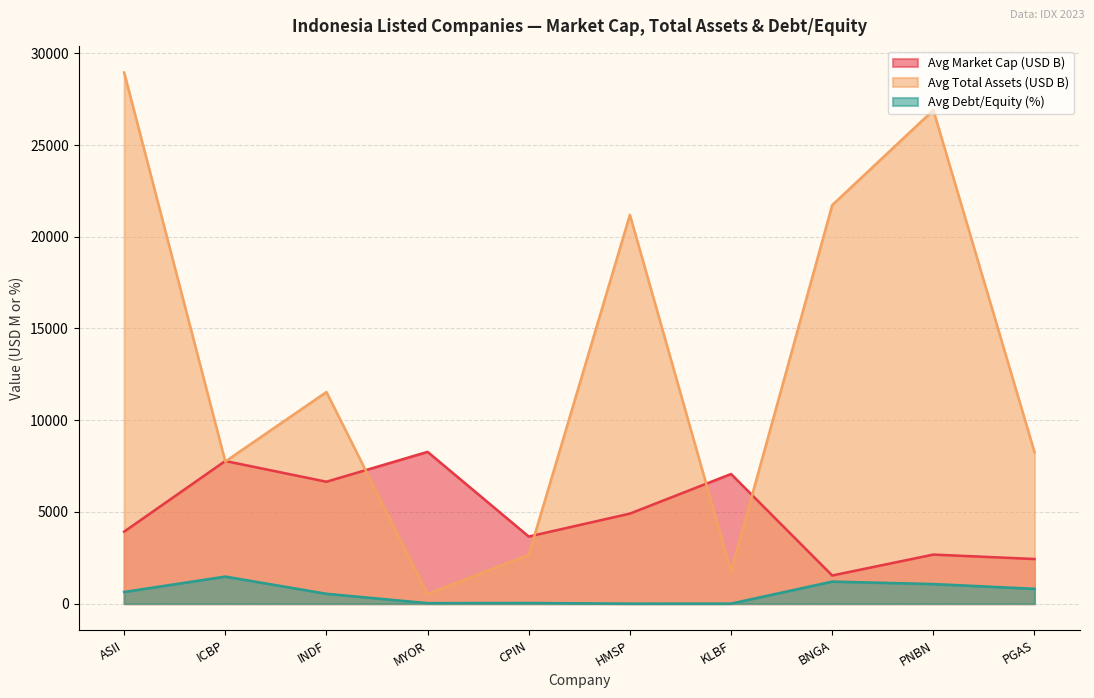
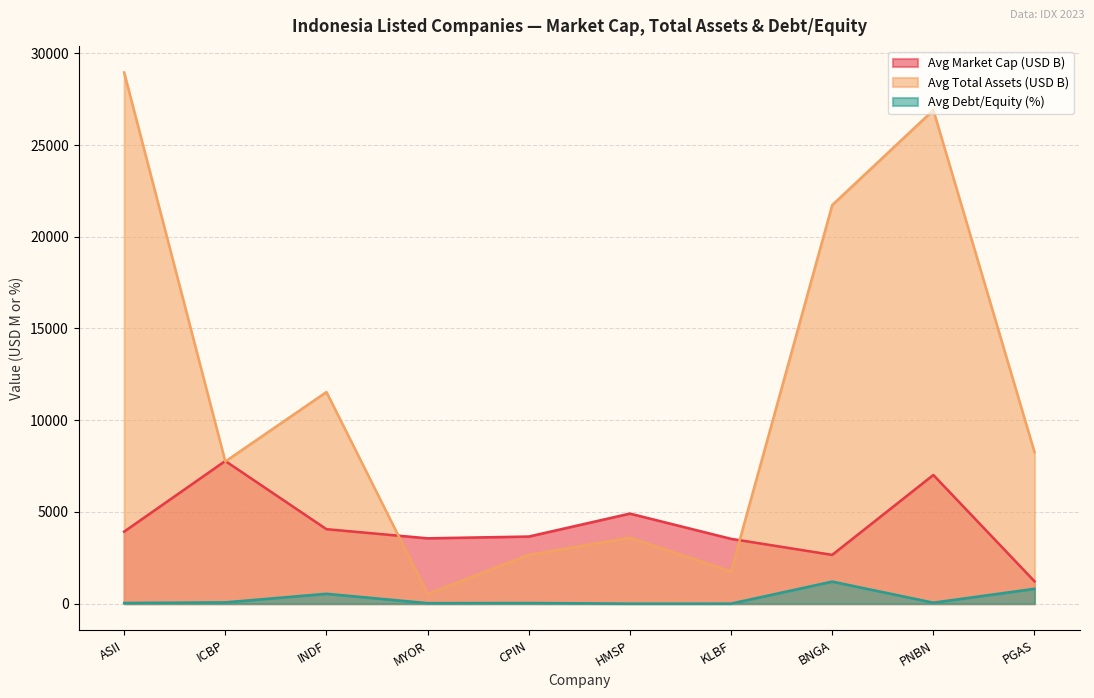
  {
    "Avg Market Cap (USD B)": {
      "ASII": 3900,
-     "INDF": 6600,
-     "MYOR": 8300,
+     "INDF": 4100,
+     "MYOR": 3600,
      "CPIN": 3700,
      "HMSP": 4900,
-     "KLBF": 7100,
-     "BNGA": 1500,
-     "PNBN": 2700,
-     "PGAS": 2400
+     "KLBF": 3500,
+     "BNGA": 2700,
+     "PNBN": 7000,
+     "PGAS": 1200
    },
    "Avg Total Assets (USD B)": {
      "ASII": 29000,
      "INDF": 11500,
      "MYOR": 500,
      "CPIN": 2700,
-     "HMSP": 21200,
+     "HMSP": 3600,
      "KLBF": 1800,
      "BNGA": 21700,
      "PGAS": 8300
    },
    "Avg Debt/Equity (%)": {
-     "ASII": 600,
-     "ICBP": 1500,
+     "ASII": 0,
+     "ICBP": 100,
      "INDF": 500,
      "MYOR": 0,
      "CPIN": 0,
      "HMSP": 0,
      "KLBF": 0,
      "BNGA": 1200,
-     "PNBN": 1100,
+     "PNBN": 100,
      "PGAS": 800
    }
  }
